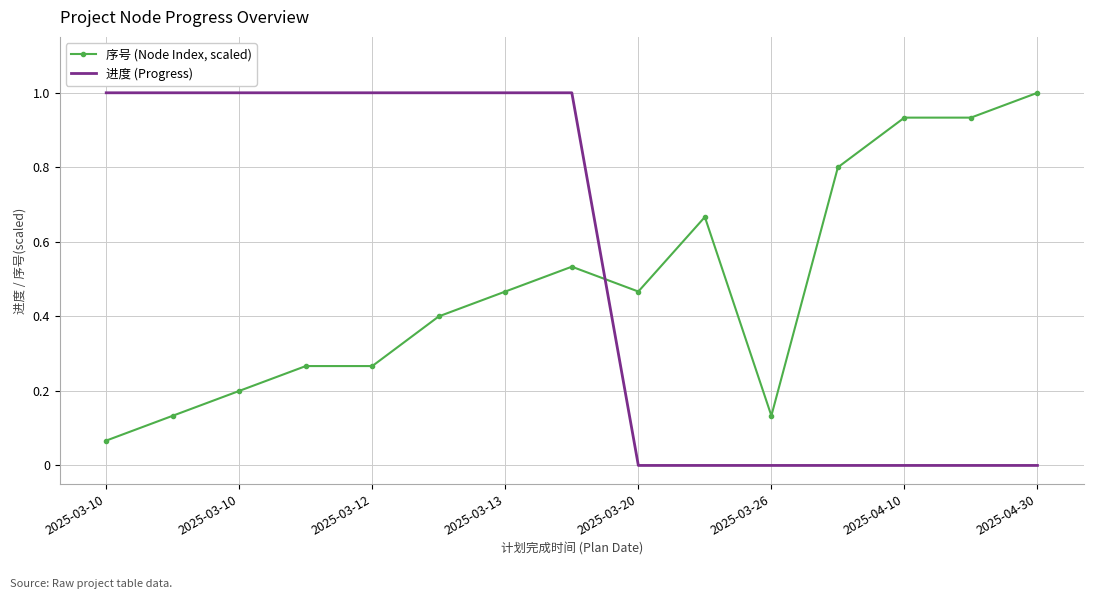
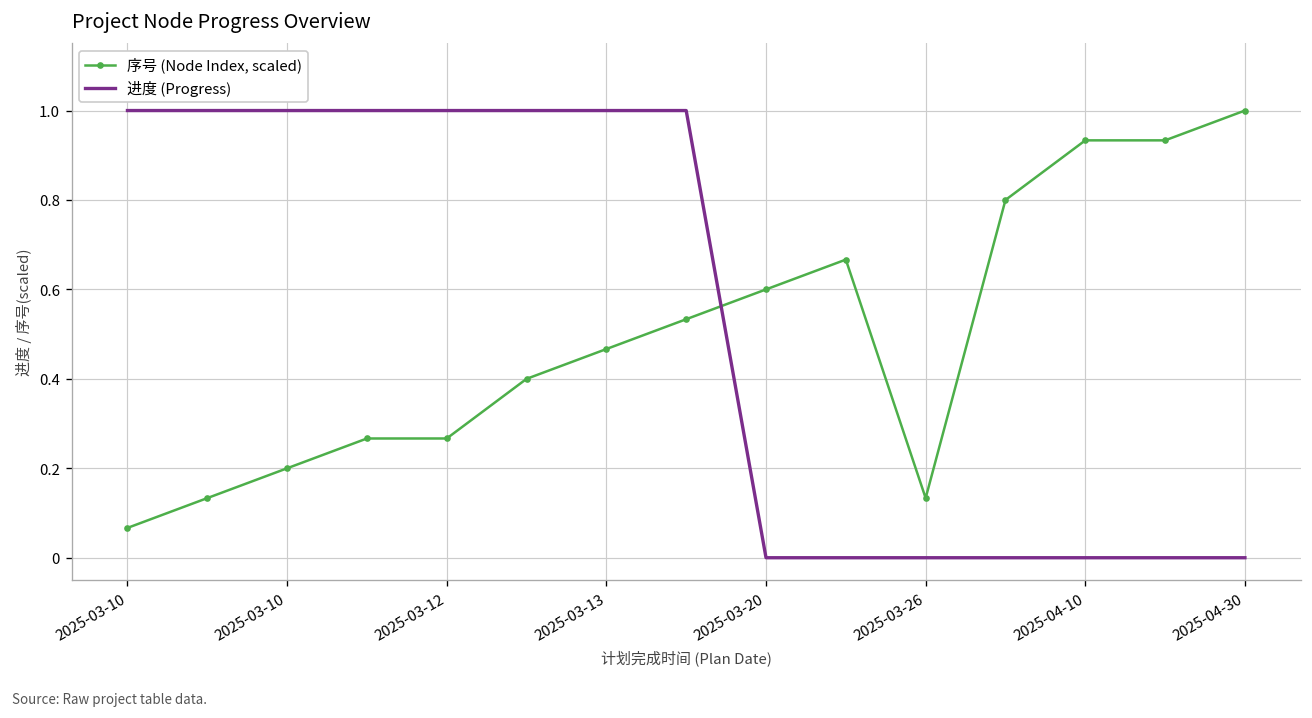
  {
    "序号 (Node Index, scaled)": {
      "2025-03-12": 0.27,
-     "2025-03-20": 0.47,
+     "2025-03-20": 0.60,
      "2025-03-26": 0.13,
      "2025-04-10": 0.93,
      "2025-04-30": 1.00
    },
    "进度 (Progress)": {
      "2025-03-12": 1.00,
      "2025-03-20": 0.00,
      "2025-03-26": 0.00,
      "2025-04-10": 0.00,
      "2025-04-30": 0.00
    }
  }
